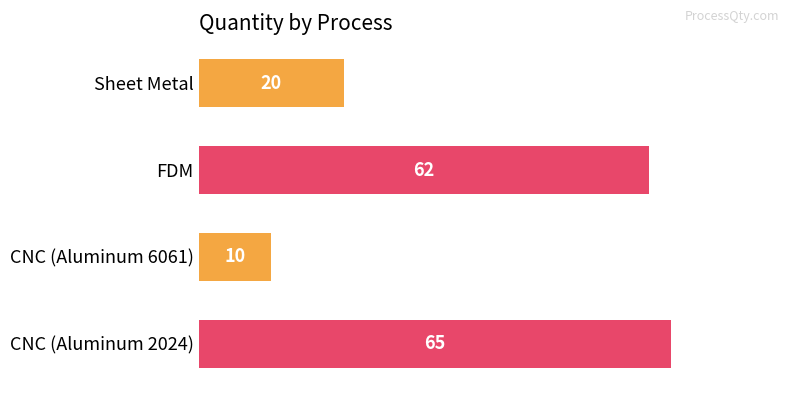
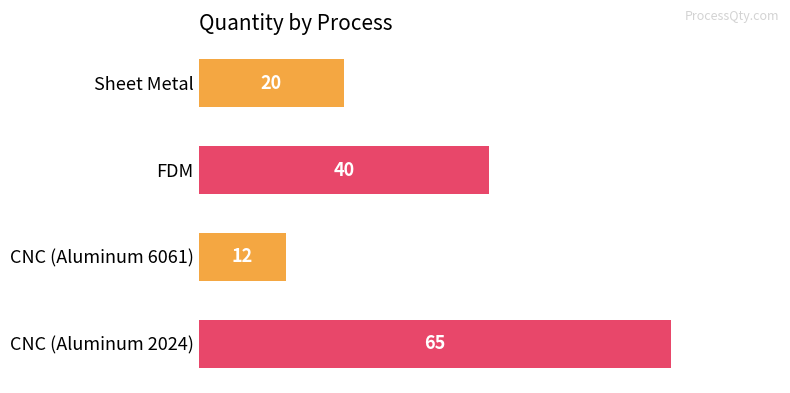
  {
    "Sheet Metal": 20,
-   "FDM": 62,
-   "CNC (Aluminum 6061)": 10,
+   "FDM": 40,
+   "CNC (Aluminum 6061)": 12,
    "CNC (Aluminum 2024)": 65
  }
